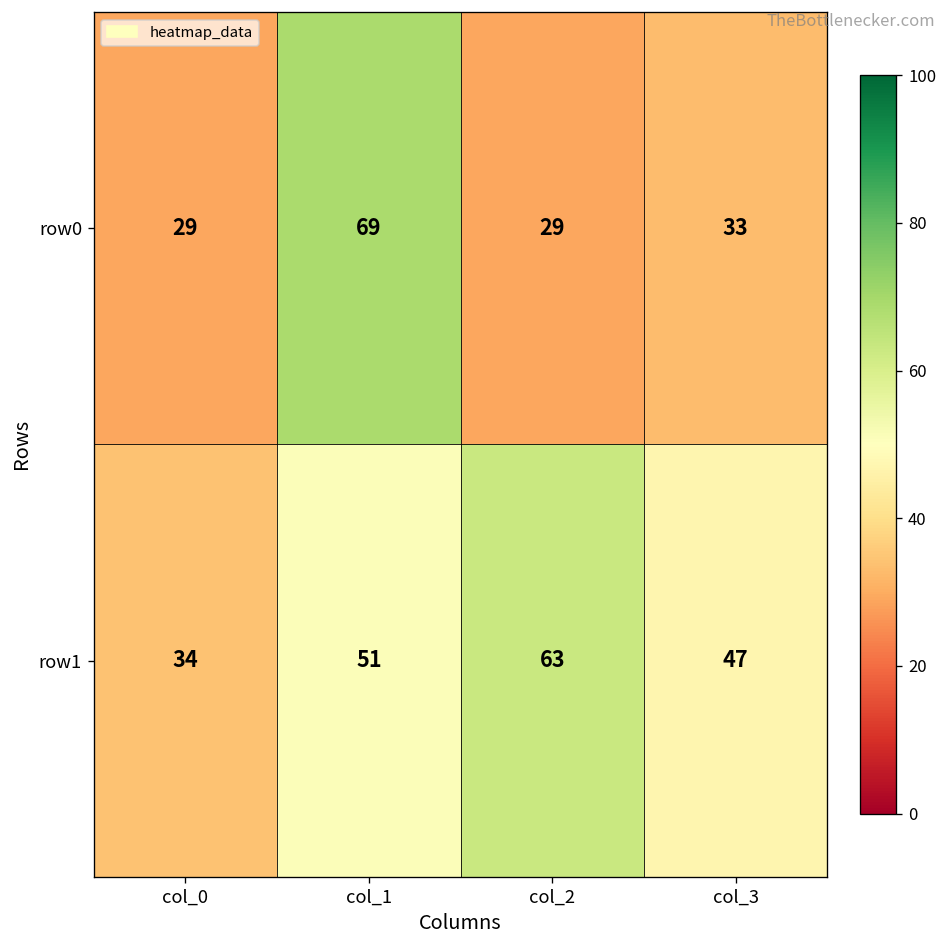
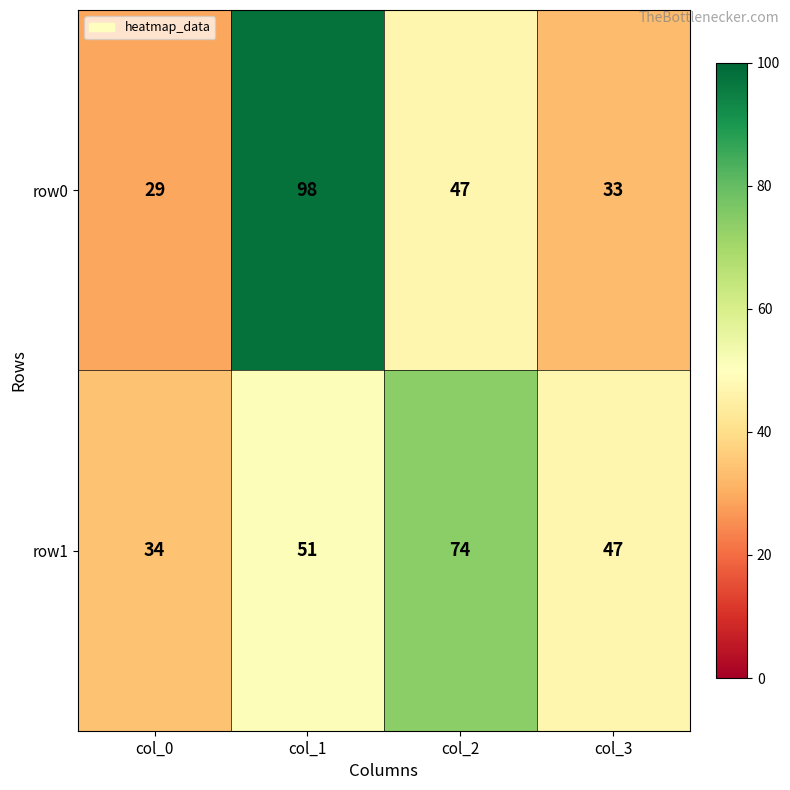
  {
    "row0": {
      "col_0": 29,
-     "col_1": 69,
-     "col_2": 29,
+     "col_1": 98,
+     "col_2": 47,
      "col_3": 33
    },
    "row1": {
      "col_0": 34,
      "col_1": 51,
-     "col_2": 63,
+     "col_2": 74,
      "col_3": 47
    }
  }
